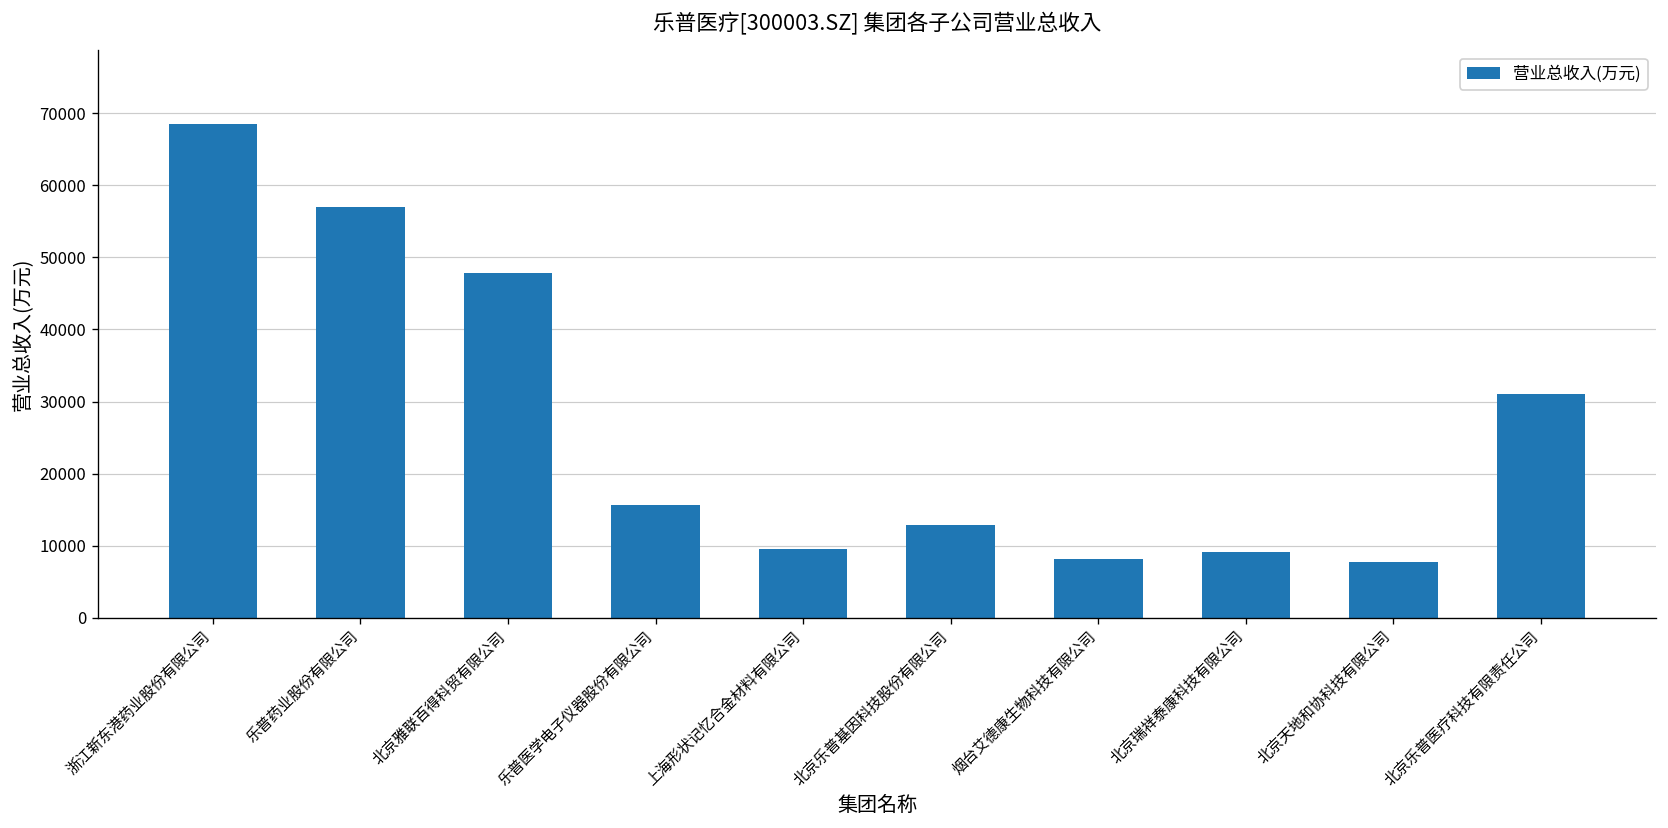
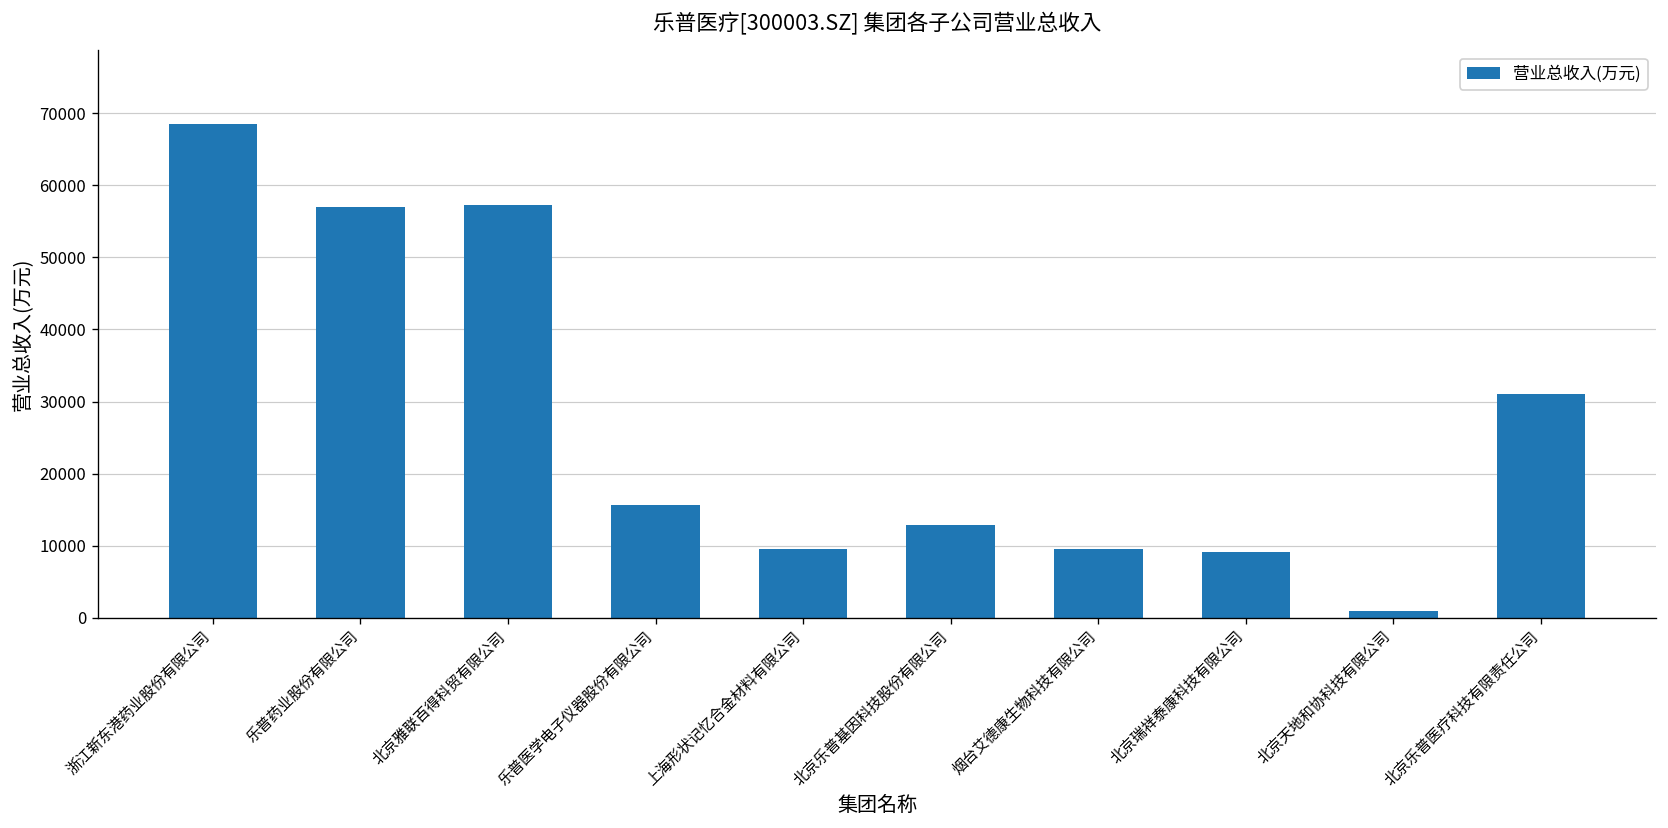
  {
    "浙江新东港药业股份有限公司": 68000,
    "乐普药业股份有限公司": 57000,
-   "北京雅联百得科贸有限公司": 48000,
+   "北京雅联百得科贸有限公司": 57000,
    "乐普医学电子仪器股份有限公司": 16000,
    "上海形状记忆合金材料有限公司": 9000,
    "北京乐普基因科技股份有限公司": 13000,
-   "烟台艾德康生物科技有限公司": 8000,
+   "烟台艾德康生物科技有限公司": 10000,
    "北京瑞祥泰康科技有限公司": 9000,
-   "北京天地和协科技有限公司": 8000,
+   "北京天地和协科技有限公司": 1000,
    "北京乐普医疗科技有限责任公司": 31000
  }
